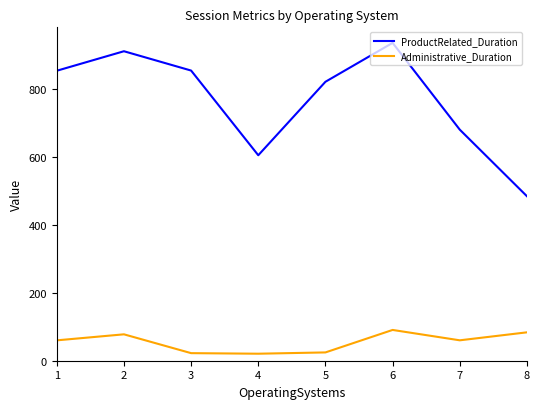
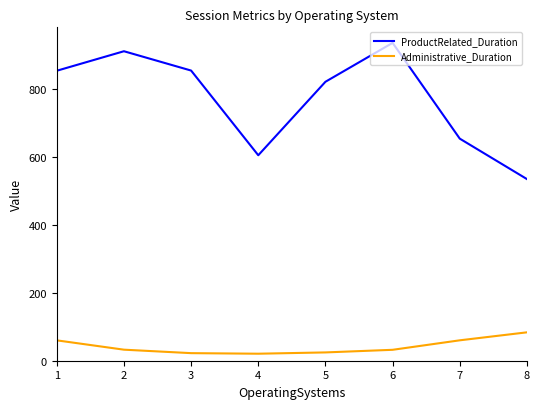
  {
    "ProductRelated_Duration": {
      "1": 850,
      "2": 910,
      "3": 850,
      "4": 600,
      "5": 820,
-     "7": 680,
-     "8": 480
+     "7": 650,
+     "8": 530
    },
    "Administrative_Duration": {
      "1": 60,
-     "2": 80,
+     "2": 30,
      "3": 20,
      "4": 20,
      "5": 20,
-     "6": 90,
+     "6": 30,
      "7": 60,
      "8": 80
    }
  }
